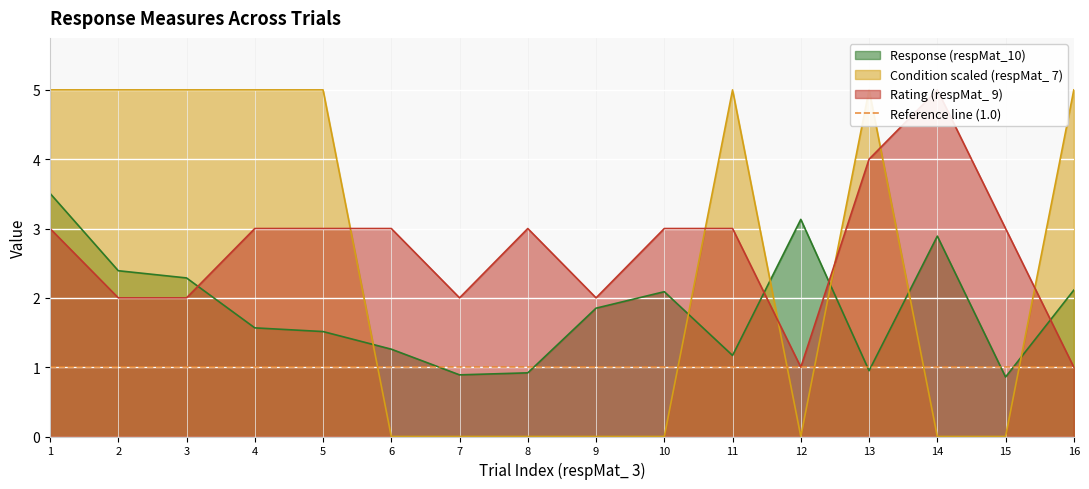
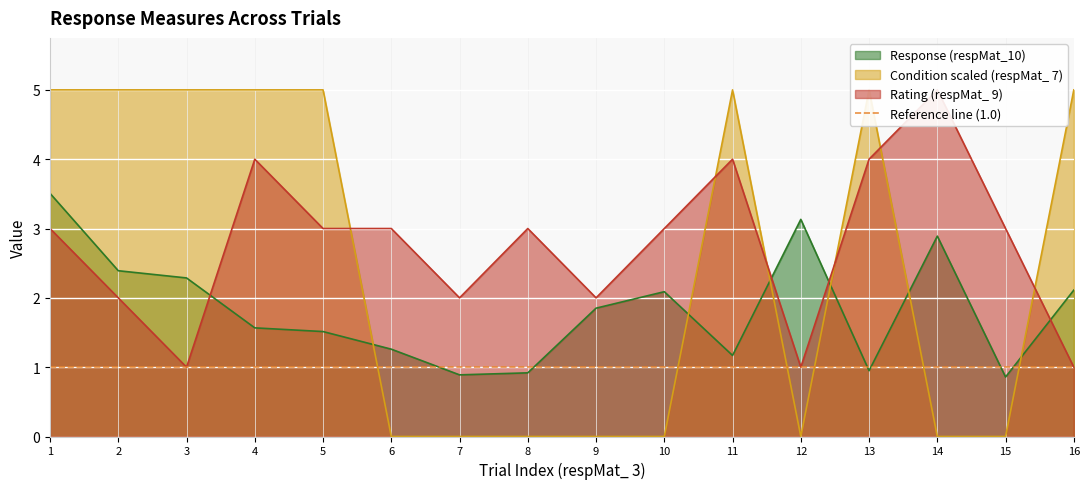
  {
    "Response (respMat_10)": {
      "1": 3.5,
      "2": 2.4,
      "3": 2.3,
      "4": 1.6,
      "5": 1.5,
      "6": 1.3,
      "7": 0.9,
      "8": 0.9,
      "9": 1.9,
      "10": 2.1,
      "11": 1.2,
      "12": 3.1,
      "13": 0.9,
      "14": 2.9,
      "15": 0.9,
      "16": 2.1
    },
    "Condition scaled (respMat_ 7)": {
      "1": 5,
      "2": 5,
      "3": 5,
      "4": 5,
      "5": 5,
      "6": 0,
      "7": 0,
      "8": 0,
      "9": 0,
      "10": 0,
      "11": 5,
      "12": 0,
      "14": 0,
      "15": 0,
      "16": 5
    },
    "Rating (respMat_ 9)": {
      "1": 3,
      "2": 2,
-     "3": 2,
-     "4": 3,
+     "3": 1,
+     "4": 4,
      "5": 3,
      "6": 3,
      "7": 2,
      "8": 3,
      "9": 2,
      "10": 3,
-     "11": 3,
+     "11": 4,
      "12": 1,
      "13": 4,
      "15": 3,
      "16": 1
    }
  }
